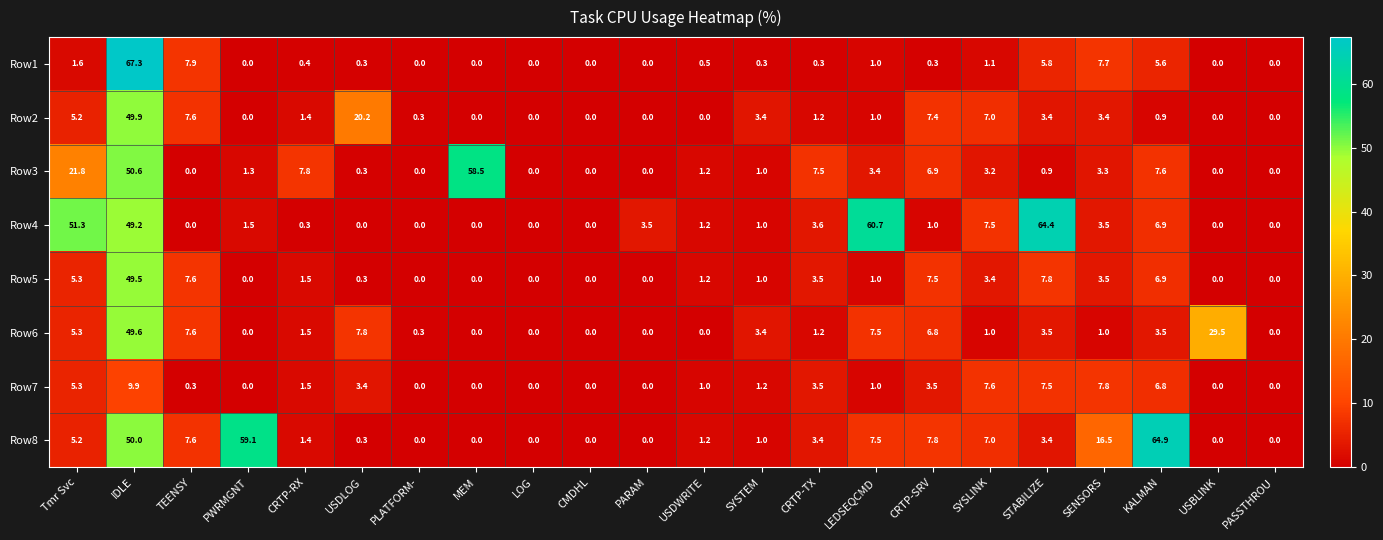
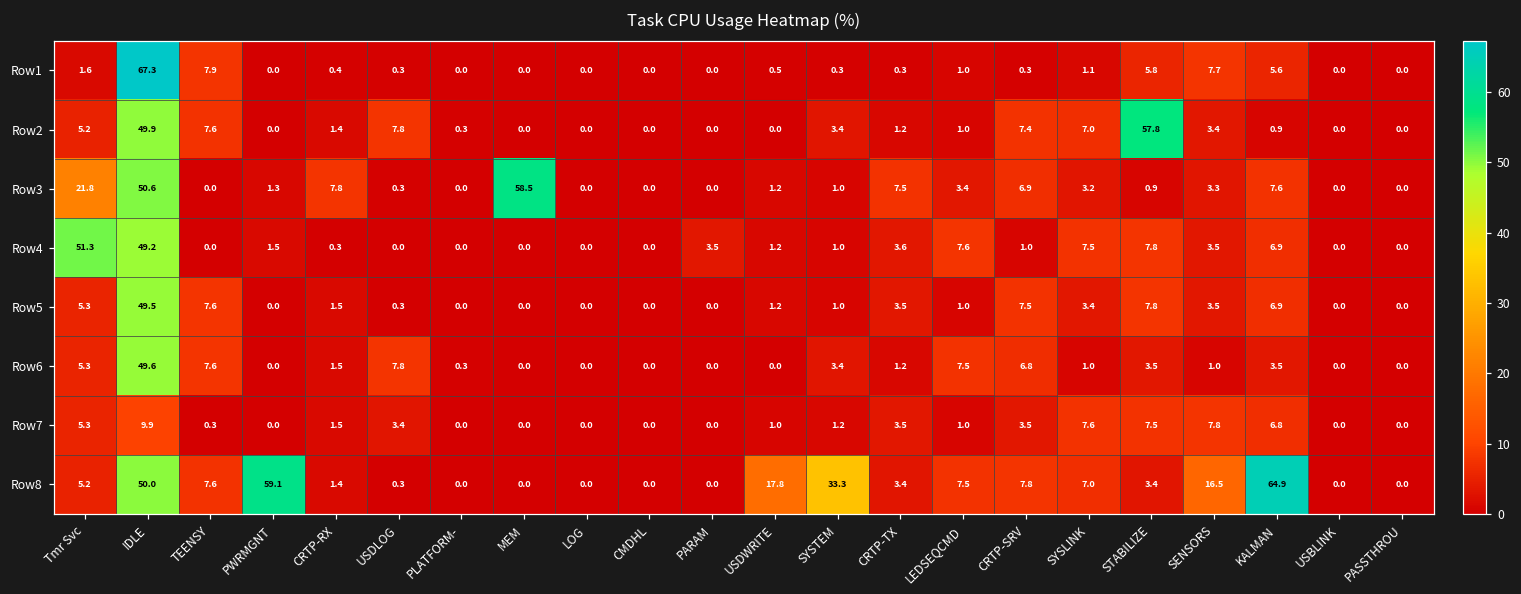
  {
    "Row1": {
      "Tmr Svc": 1.6,
      "IDLE": 67.3,
      "TEENSY": 7.9,
      "PWRMGNT": 0.0,
      "CRTP-RX": 0.4,
      "USDLOG": 0.3,
      "PLATFORM-": 0.0,
      "MEM": 0.0,
      "LOG": 0.0,
      "CMDHL": 0.0,
      "PARAM": 0.0,
      "USDWRITE": 0.5,
      "SYSTEM": 0.3,
      "CRTP-TX": 0.3,
      "LEDSEQCMD": 1.0,
      "CRTP-SRV": 0.3,
      "SYSLINK": 1.1,
      "STABILIZE": 5.8,
      "SENSORS": 7.7,
      "KALMAN": 5.6,
      "USBLINK": 0.0,
      "PASSTHROU": 0.0
    },
    "Row2": {
      "Tmr Svc": 5.2,
      "IDLE": 49.9,
      "TEENSY": 7.6,
      "PWRMGNT": 0.0,
      "CRTP-RX": 1.4,
-     "USDLOG": 20.2,
+     "USDLOG": 7.8,
      "PLATFORM-": 0.3,
      "MEM": 0.0,
      "LOG": 0.0,
      "CMDHL": 0.0,
      "PARAM": 0.0,
      "USDWRITE": 0.0,
      "SYSTEM": 3.4,
      "CRTP-TX": 1.2,
      "LEDSEQCMD": 1.0,
      "CRTP-SRV": 7.4,
      "SYSLINK": 7.0,
-     "STABILIZE": 3.4,
+     "STABILIZE": 57.8,
      "SENSORS": 3.4,
      "KALMAN": 0.9,
      "USBLINK": 0.0,
      "PASSTHROU": 0.0
    },
    "Row3": {
      "Tmr Svc": 21.8,
      "IDLE": 50.6,
      "TEENSY": 0.0,
      "PWRMGNT": 1.3,
      "CRTP-RX": 7.8,
      "USDLOG": 0.3,
      "PLATFORM-": 0.0,
      "MEM": 58.5,
      "LOG": 0.0,
      "CMDHL": 0.0,
      "PARAM": 0.0,
      "USDWRITE": 1.2,
      "SYSTEM": 1.0,
      "CRTP-TX": 7.5,
      "LEDSEQCMD": 3.4,
      "CRTP-SRV": 6.9,
      "SYSLINK": 3.2,
      "STABILIZE": 0.9,
      "SENSORS": 3.3,
      "KALMAN": 7.6,
      "USBLINK": 0.0,
      "PASSTHROU": 0.0
    },
    "Row4": {
      "Tmr Svc": 51.3,
      "IDLE": 49.2,
      "TEENSY": 0.0,
      "PWRMGNT": 1.5,
      "CRTP-RX": 0.3,
      "USDLOG": 0.0,
      "PLATFORM-": 0.0,
      "MEM": 0.0,
      "LOG": 0.0,
      "CMDHL": 0.0,
      "PARAM": 3.5,
      "USDWRITE": 1.2,
      "SYSTEM": 1.0,
      "CRTP-TX": 3.6,
-     "LEDSEQCMD": 60.7,
+     "LEDSEQCMD": 7.6,
      "CRTP-SRV": 1.0,
      "SYSLINK": 7.5,
-     "STABILIZE": 64.4,
+     "STABILIZE": 7.8,
      "SENSORS": 3.5,
      "KALMAN": 6.9,
      "USBLINK": 0.0,
      "PASSTHROU": 0.0
    },
    "Row5": {
      "Tmr Svc": 5.3,
      "IDLE": 49.5,
      "TEENSY": 7.6,
      "PWRMGNT": 0.0,
      "CRTP-RX": 1.5,
      "USDLOG": 0.3,
      "PLATFORM-": 0.0,
      "MEM": 0.0,
      "LOG": 0.0,
      "CMDHL": 0.0,
      "PARAM": 0.0,
      "USDWRITE": 1.2,
      "SYSTEM": 1.0,
      "CRTP-TX": 3.5,
      "LEDSEQCMD": 1.0,
      "CRTP-SRV": 7.5,
      "SYSLINK": 3.4,
      "STABILIZE": 7.8,
      "SENSORS": 3.5,
      "KALMAN": 6.9,
      "USBLINK": 0.0,
      "PASSTHROU": 0.0
    },
    "Row6": {
      "Tmr Svc": 5.3,
      "IDLE": 49.6,
      "TEENSY": 7.6,
      "PWRMGNT": 0.0,
      "CRTP-RX": 1.5,
      "USDLOG": 7.8,
      "PLATFORM-": 0.3,
      "MEM": 0.0,
      "LOG": 0.0,
      "CMDHL": 0.0,
      "PARAM": 0.0,
      "USDWRITE": 0.0,
      "SYSTEM": 3.4,
      "CRTP-TX": 1.2,
      "LEDSEQCMD": 7.5,
      "CRTP-SRV": 6.8,
      "SYSLINK": 1.0,
      "STABILIZE": 3.5,
      "SENSORS": 1.0,
      "KALMAN": 3.5,
-     "USBLINK": 29.5,
+     "USBLINK": 0.0,
      "PASSTHROU": 0.0
    },
    "Row7": {
      "Tmr Svc": 5.3,
      "IDLE": 9.9,
      "TEENSY": 0.3,
      "PWRMGNT": 0.0,
      "CRTP-RX": 1.5,
      "USDLOG": 3.4,
      "PLATFORM-": 0.0,
      "MEM": 0.0,
      "LOG": 0.0,
      "CMDHL": 0.0,
      "PARAM": 0.0,
      "USDWRITE": 1.0,
      "SYSTEM": 1.2,
      "CRTP-TX": 3.5,
      "LEDSEQCMD": 1.0,
      "CRTP-SRV": 3.5,
      "SYSLINK": 7.6,
      "STABILIZE": 7.5,
      "SENSORS": 7.8,
      "KALMAN": 6.8,
      "USBLINK": 0.0,
      "PASSTHROU": 0.0
    },
    "Row8": {
      "Tmr Svc": 5.2,
      "IDLE": 50.0,
      "TEENSY": 7.6,
      "PWRMGNT": 59.1,
      "CRTP-RX": 1.4,
      "USDLOG": 0.3,
      "PLATFORM-": 0.0,
      "MEM": 0.0,
      "LOG": 0.0,
      "CMDHL": 0.0,
      "PARAM": 0.0,
-     "USDWRITE": 1.2,
-     "SYSTEM": 1.0,
+     "USDWRITE": 17.8,
+     "SYSTEM": 33.3,
      "CRTP-TX": 3.4,
      "LEDSEQCMD": 7.5,
      "CRTP-SRV": 7.8,
      "SYSLINK": 7.0,
      "STABILIZE": 3.4,
      "SENSORS": 16.5,
      "KALMAN": 64.9,
      "USBLINK": 0.0,
      "PASSTHROU": 0.0
    }
  }
